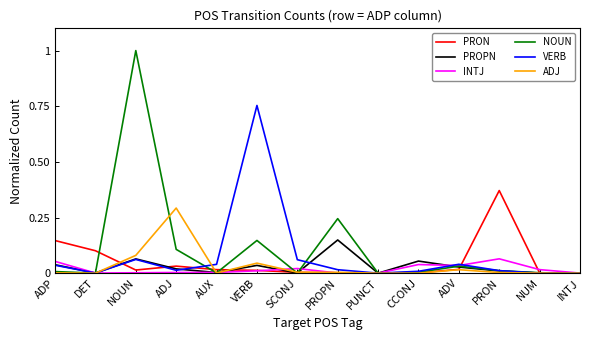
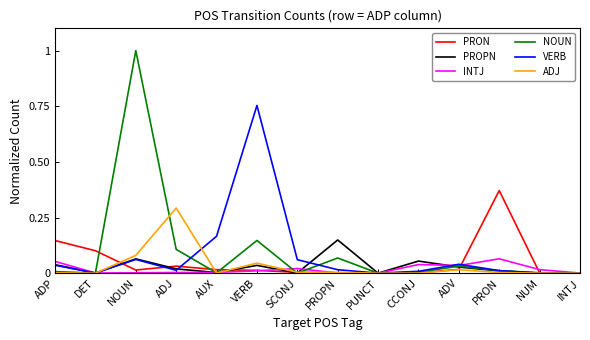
  {
    "PRON": {
      "ADP": 0.15,
      "DET": 0.10,
      "NOUN": 0.01,
      "ADJ": 0.03,
      "AUX": 0.02,
      "PRON": 0.37
    },
    "PROPN": {
      "PROPN": 0.15,
      "CCONJ": 0.05
    },
    "INTJ": {
      "ADP": 0.05,
      "NOUN": 0.00,
      "SCONJ": 0.02,
      "CCONJ": 0.04,
      "PRON": 0.06,
      "NUM": 0.02
    },
    "NOUN": {
      "NOUN": 1.00,
      "ADJ": 0.11,
      "VERB": 0.15,
-     "PROPN": 0.24
+     "PROPN": 0.07
    },
    "VERB": {
-     "AUX": 0.04,
+     "AUX": 0.17,
      "VERB": 0.75,
      "SCONJ": 0.06,
      "PROPN": 0.02
    },
    "ADJ": {
      "NOUN": 0.08,
      "ADJ": 0.29
    }
  }
